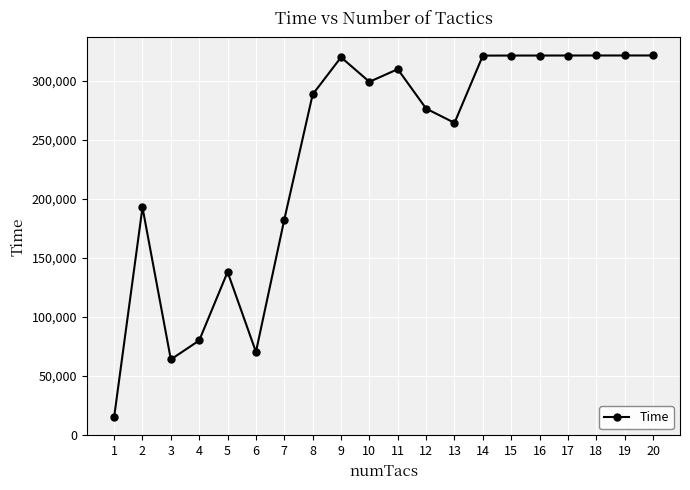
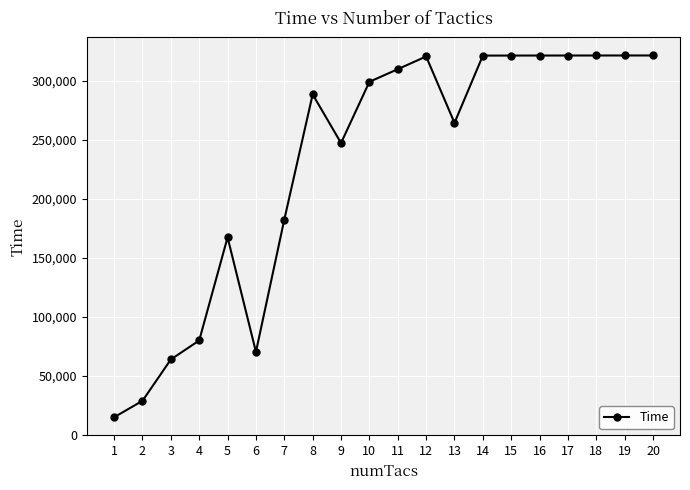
  {
    "1": "15,000",
-   "2": "193,000",
+   "2": "29,000",
    "3": "64,000",
    "4": "80,000",
-   "5": "138,000",
+   "5": "168,000",
    "6": "71,000",
    "7": "183,000",
    "8": "289,000",
-   "9": "320,000",
+   "9": "247,000",
    "10": "299,000",
    "11": "310,000",
-   "12": "277,000",
+   "12": "321,000",
    "13": "265,000",
    "14": "322,000",
    "15": "322,000",
    "16": "322,000",
    "17": "322,000",
    "18": "322,000",
    "19": "322,000",
    "20": "322,000"
  }
